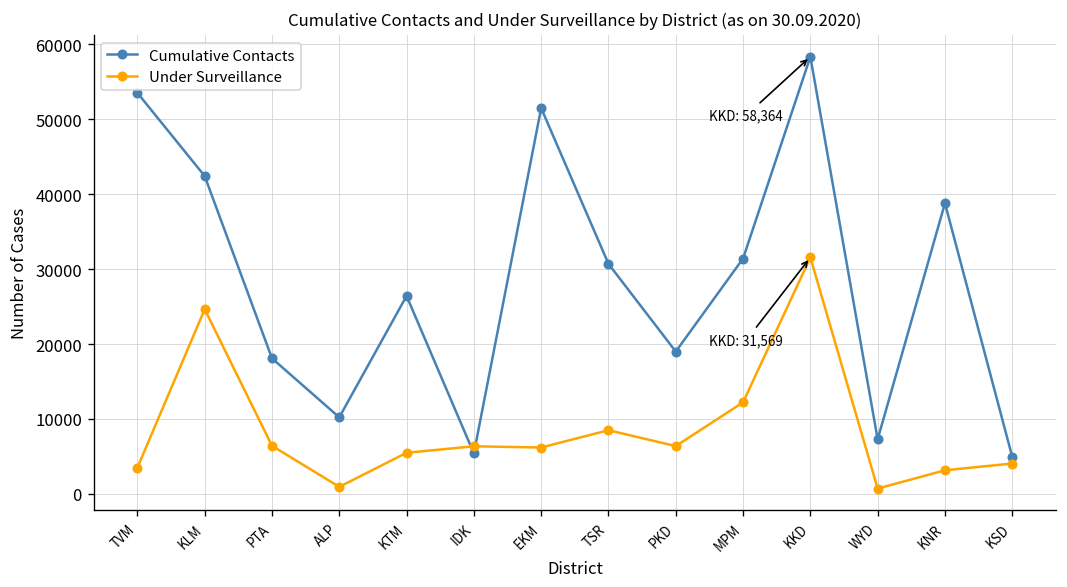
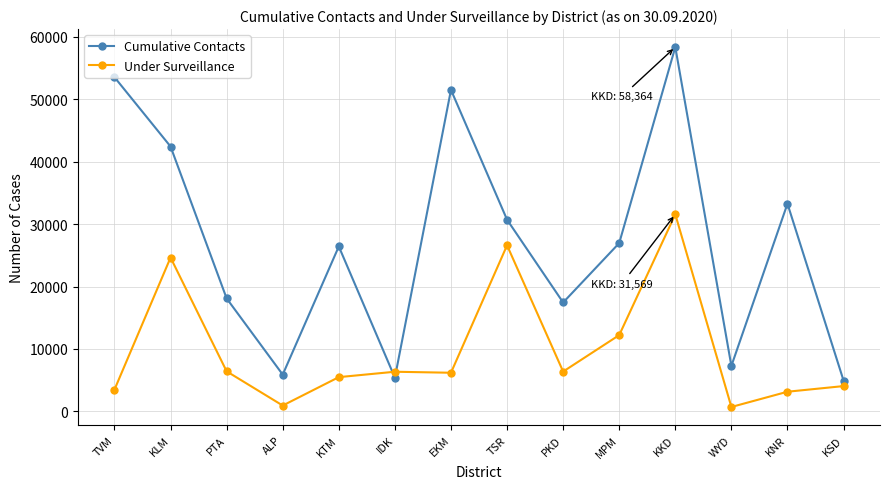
  {
    "Cumulative Contacts": {
      "KLM": 42000,
      "PTA": 18000,
-     "ALP": 10000,
+     "ALP": 6000,
      "KTM": 26000,
      "IDK": 5000,
      "EKM": 52000,
      "TSR": 31000,
-     "PKD": 19000,
-     "MPM": 31000,
+     "PKD": 17000,
+     "MPM": 27000,
      "WYD": 7000,
-     "KNR": 39000,
+     "KNR": 33000,
      "KSD": 5000
    },
    "Under Surveillance": {
      "TVM": 3000,
      "KLM": 25000,
      "PTA": 6000,
      "ALP": 1000,
      "KTM": 5000,
      "IDK": 6000,
      "EKM": 6000,
-     "TSR": 8000,
+     "TSR": 27000,
      "PKD": 6000,
      "MPM": 12000,
      "WYD": 1000,
      "KNR": 3000,
      "KSD": 4000
    }
  }
